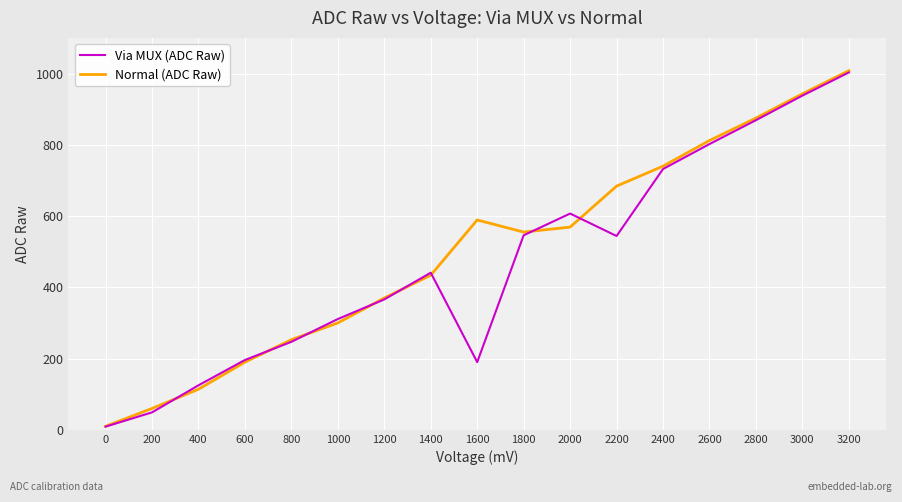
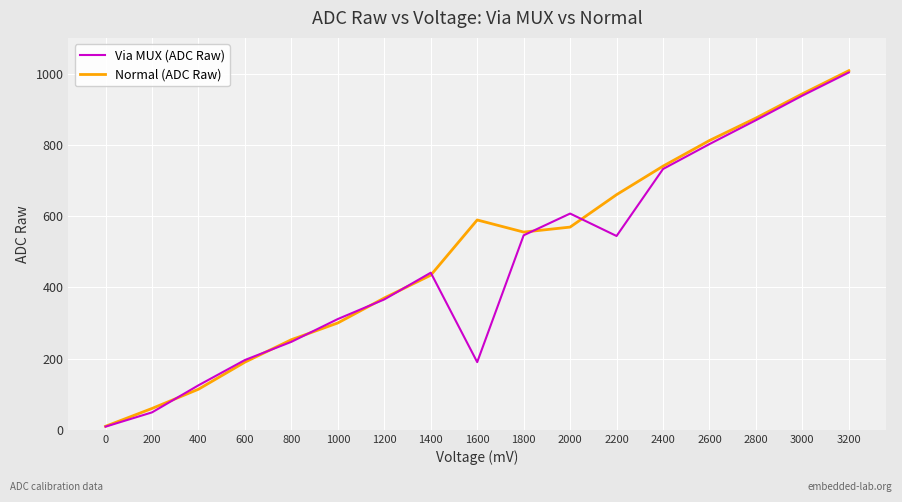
  {
    "Via MUX (ADC Raw)": {
      "200": 50,
      "400": 130,
      "1000": 310,
      "1600": 190,
      "1800": 550,
      "2000": 610,
      "2200": 540,
      "2400": 730,
      "2600": 800
    },
    "Normal (ADC Raw)": {
      "200": 60,
      "400": 110,
      "1000": 300,
      "1600": 590,
      "1800": 560,
      "2000": 570,
-     "2200": 680,
+     "2200": 660,
      "2400": 740,
      "2600": 810
    }
  }
